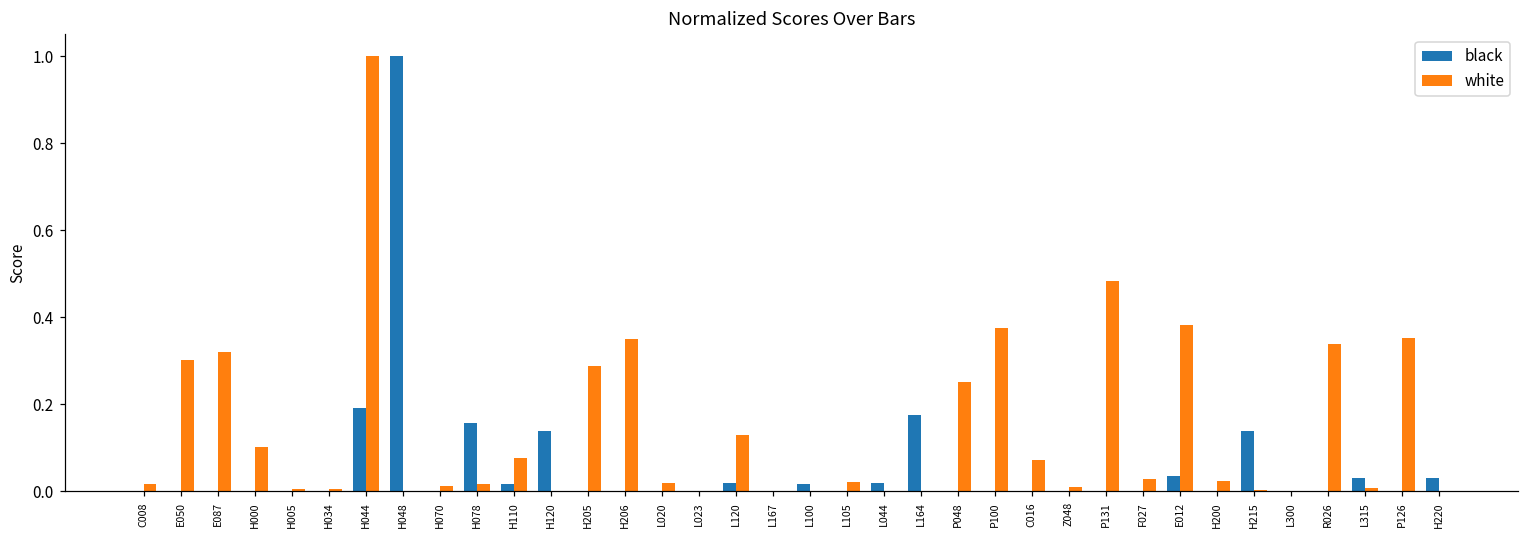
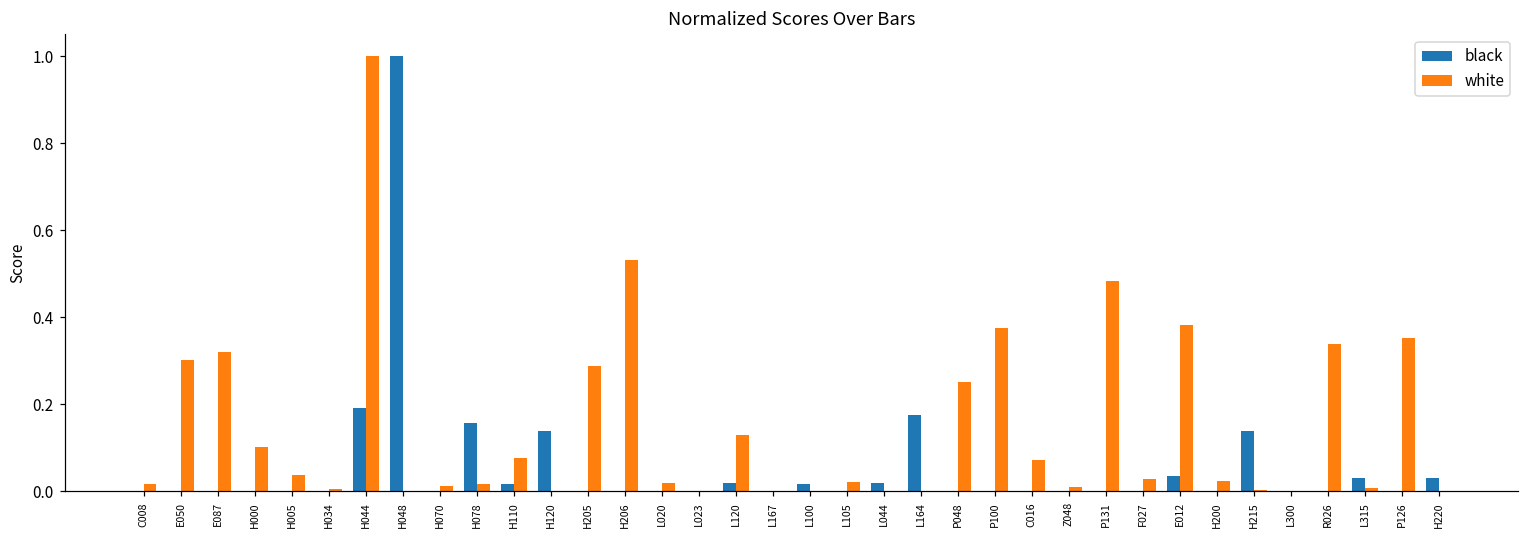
  {
    "black": {
      "C008": 0.00,
      "E050": 0.00,
      "E087": 0.00,
      "H000": 0.00,
      "H005": 0.00,
      "H034": 0.00,
      "H044": 0.19,
      "H048": 1.00,
      "H070": 0.00,
      "H078": 0.16,
      "H110": 0.02,
      "H120": 0.14,
      "H205": 0.00,
      "H206": 0.00,
      "L020": 0.00,
      "L023": 0.00,
      "L120": 0.02,
      "L167": 0.00,
      "L100": 0.02,
      "L105": 0.00,
      "L044": 0.02,
      "L164": 0.17,
      "P048": 0.00,
      "P100": 0.00,
      "C016": 0.00,
      "Z048": 0.00,
      "P131": 0.00,
      "F027": 0.00,
      "E012": 0.03,
      "H200": 0.00,
      "H215": 0.14,
      "L300": 0.00,
      "R026": 0.00,
      "L315": 0.03,
      "P126": 0.00,
      "H220": 0.03
    },
    "white": {
      "C008": 0.02,
      "E050": 0.30,
      "E087": 0.32,
      "H000": 0.10,
-     "H005": 0.01,
+     "H005": 0.04,
      "H044": 1.00,
      "H048": 0.00,
      "H070": 0.01,
      "H078": 0.02,
      "H110": 0.08,
      "H205": 0.29,
-     "H206": 0.35,
+     "H206": 0.53,
      "L020": 0.02,
      "L023": 0.00,
      "L120": 0.13,
      "L100": 0.00,
      "L105": 0.02,
      "L044": 0.00,
      "L164": 0.00,
      "P048": 0.25,
      "P100": 0.37,
      "C016": 0.07,
      "Z048": 0.01,
      "P131": 0.48,
      "F027": 0.03,
      "E012": 0.38,
      "H200": 0.02,
      "R026": 0.34,
      "L315": 0.01,
      "P126": 0.35
    }
  }
